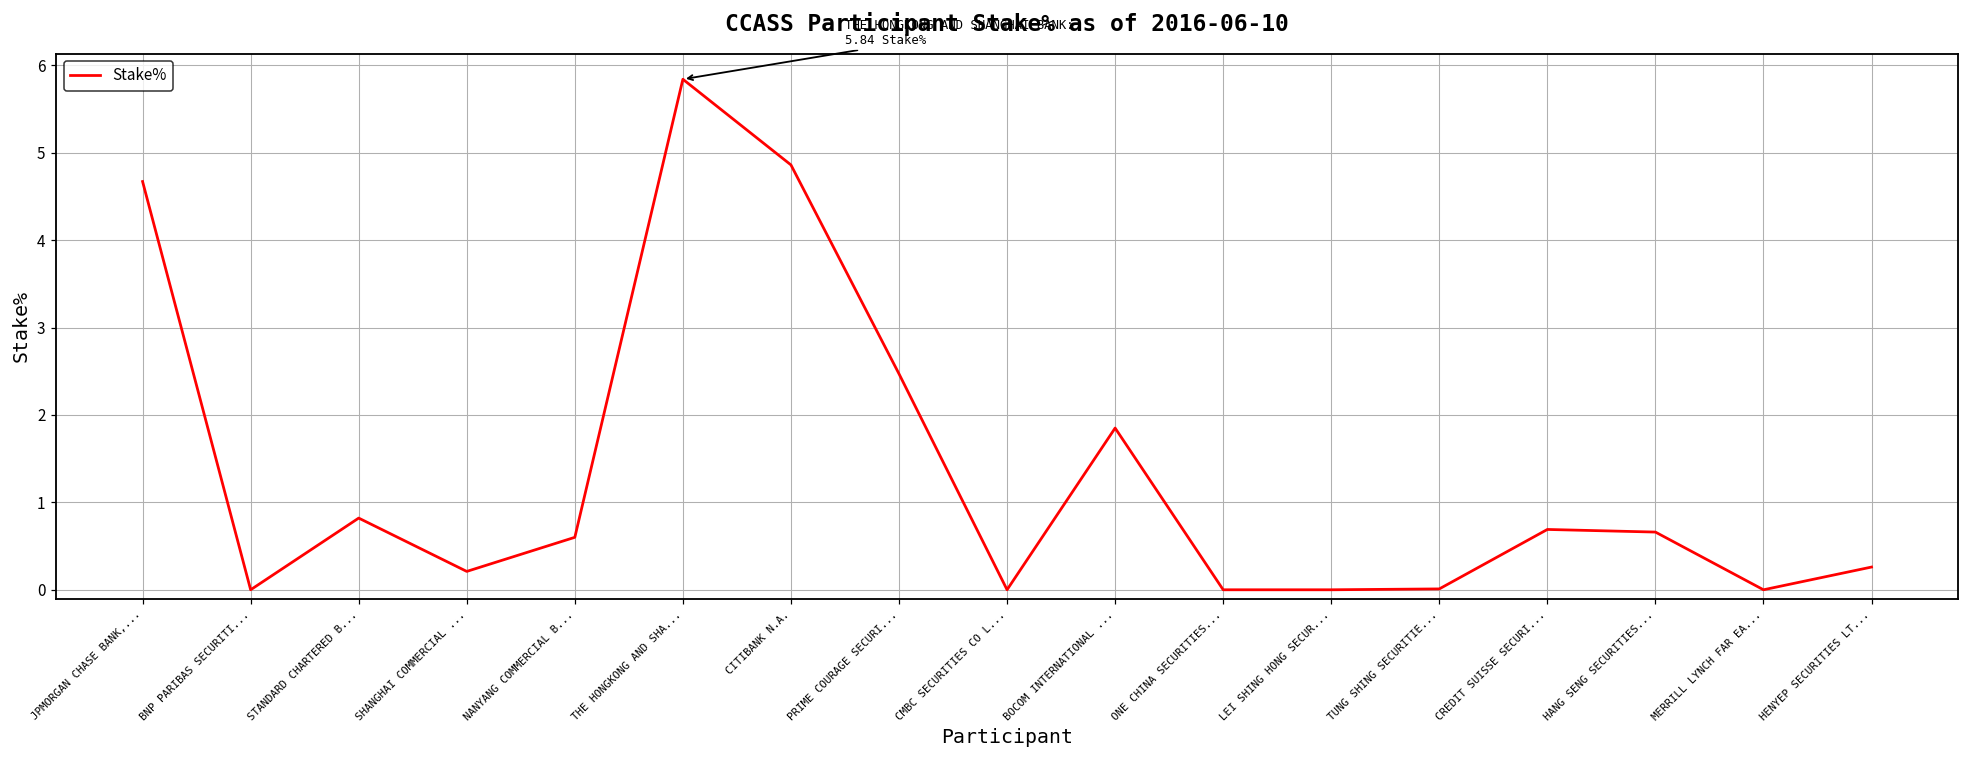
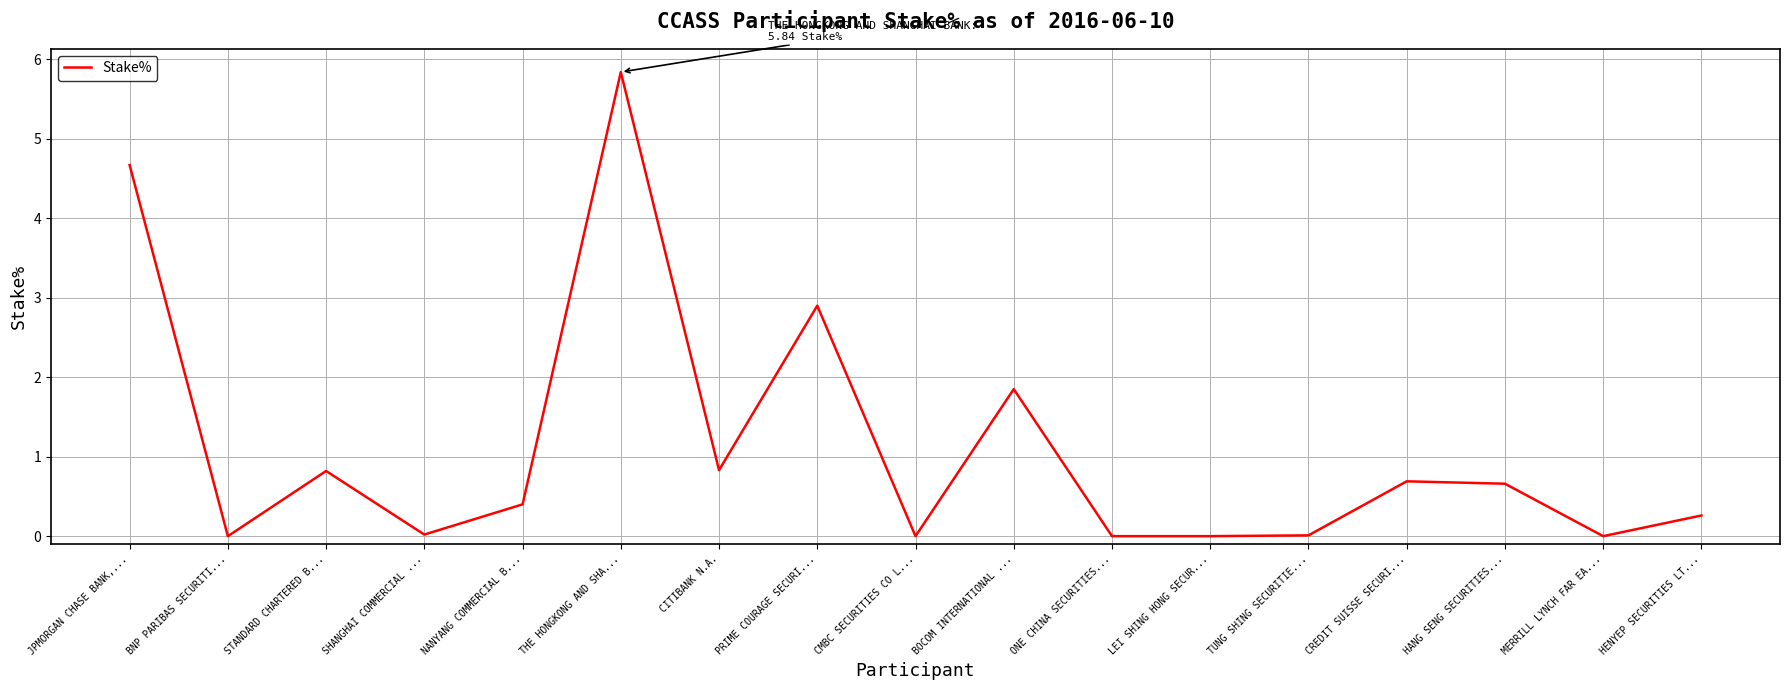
  {
    "JPMORGAN CHASE BANK,...": 4.7,
    "BNP PARIBAS SECURITI...": 0.0,
    "STANDARD CHARTERED B...": 0.8,
-   "SHANGHAI COMMERCIAL ...": 0.2,
-   "NANYANG COMMERCIAL B...": 0.6,
-   "CITIBANK N.A.": 4.9,
-   "PRIME COURAGE SECURI...": 2.5,
+   "SHANGHAI COMMERCIAL ...": 0.0,
+   "NANYANG COMMERCIAL B...": 0.4,
+   "CITIBANK N.A.": 0.8,
+   "PRIME COURAGE SECURI...": 2.9,
    "CMBC SECURITIES CO L...": 0.0,
    "BOCOM INTERNATIONAL ...": 1.9,
    "ONE CHINA SECURITIES...": 0.0,
    "LEI SHING HONG SECUR...": 0.0,
    "TUNG SHING SECURITIE...": 0.0,
    "CREDIT SUISSE SECURI...": 0.7,
    "HANG SENG SECURITIES...": 0.7,
    "MERRILL LYNCH FAR EA...": 0.0,
    "HENYEP SECURITIES LT...": 0.3
  }
